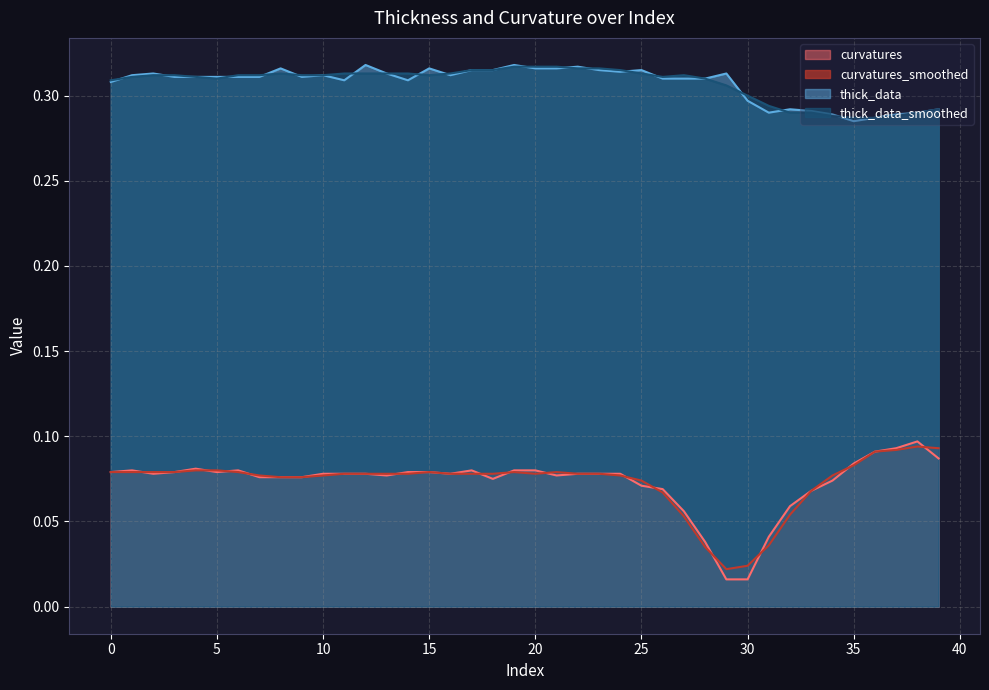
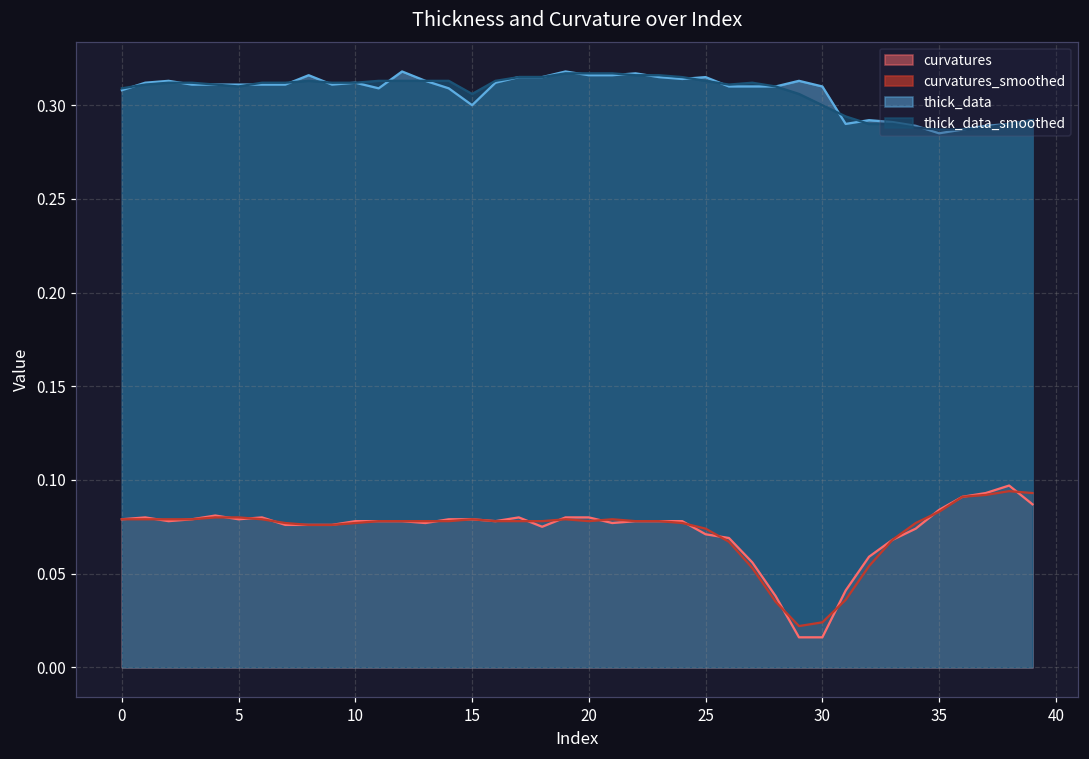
  {
    "thick_data": {
-     "15": 0.316,
+     "15": 0.300,
      "25": 0.315,
-     "30": 0.297
+     "30": 0.310
    },
    "thick_data_smoothed": {
-     "15": 0.312,
+     "15": 0.306,
      "25": 0.313,
      "30": 0.300
    }
  }
